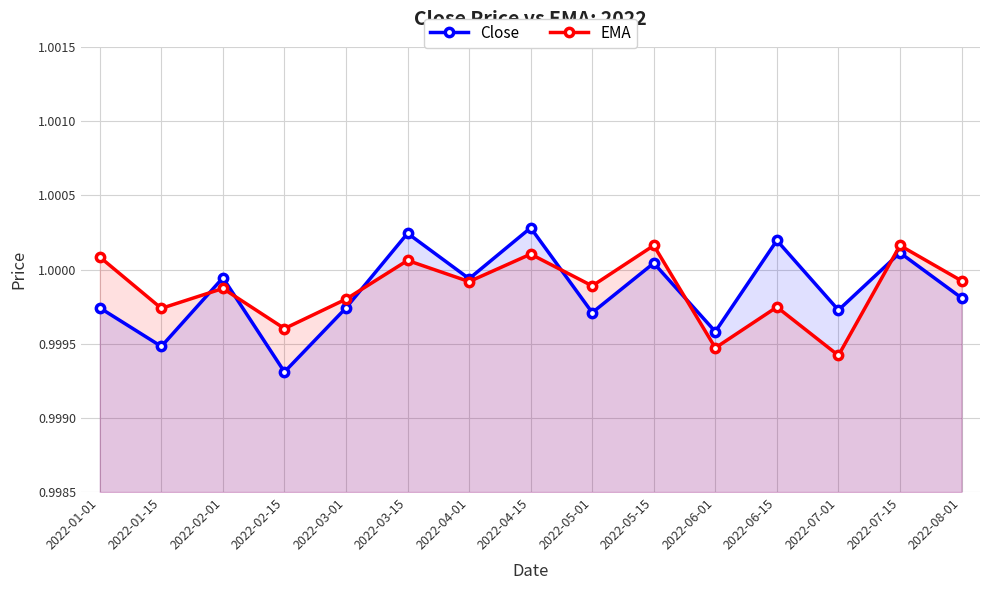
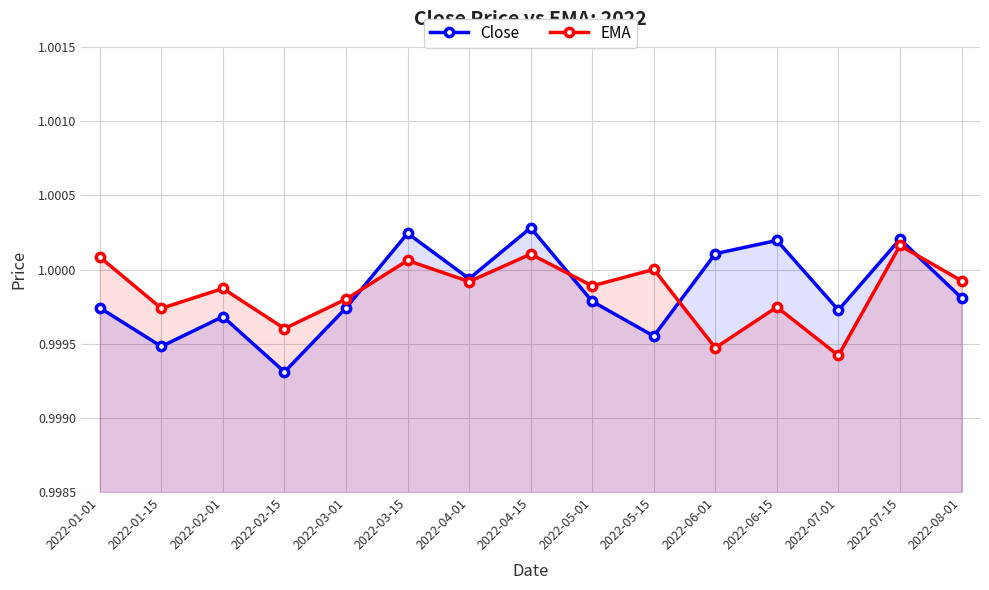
  {
    "Close": {
      "2022-01-01": 0.99974,
      "2022-01-15": 0.99948,
-     "2022-02-01": 0.99995,
+     "2022-02-01": 0.99968,
      "2022-02-15": 0.99931,
      "2022-03-01": 0.99974,
      "2022-03-15": 1.00025,
      "2022-04-01": 0.99994,
      "2022-04-15": 1.00028,
-     "2022-05-01": 0.99971,
-     "2022-05-15": 1.00004,
-     "2022-06-01": 0.99958,
+     "2022-05-01": 0.99979,
+     "2022-05-15": 0.99955,
+     "2022-06-01": 1.00011,
      "2022-06-15": 1.00020,
      "2022-07-01": 0.99973,
-     "2022-07-15": 1.00011,
+     "2022-07-15": 1.00021,
      "2022-08-01": 0.99981
    },
    "EMA": {
      "2022-01-01": 1.00008,
      "2022-01-15": 0.99974,
      "2022-02-01": 0.99987,
      "2022-02-15": 0.99960,
      "2022-03-01": 0.99980,
      "2022-03-15": 1.00006,
      "2022-04-01": 0.99992,
      "2022-04-15": 1.00010,
      "2022-05-01": 0.99989,
-     "2022-05-15": 1.00016,
+     "2022-05-15": 1.00000,
      "2022-06-01": 0.99947,
      "2022-06-15": 0.99975,
      "2022-07-01": 0.99942,
      "2022-07-15": 1.00016,
      "2022-08-01": 0.99992
    }
  }
